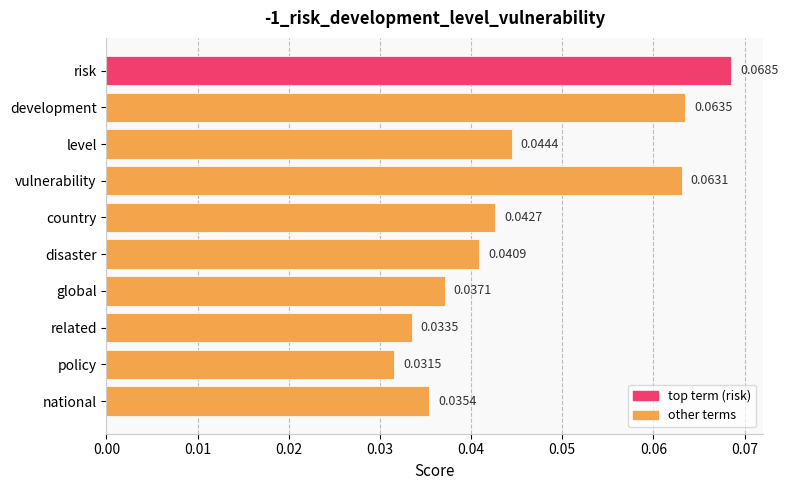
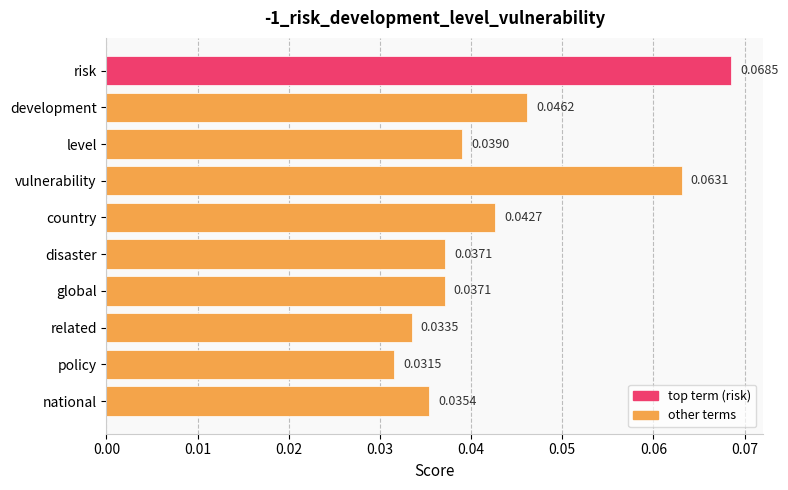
  {
    "risk": 0.0685,
-   "development": 0.0635,
-   "level": 0.0444,
+   "development": 0.0462,
+   "level": 0.0390,
    "vulnerability": 0.0631,
    "country": 0.0427,
-   "disaster": 0.0409,
+   "disaster": 0.0371,
    "global": 0.0371,
    "related": 0.0335,
    "policy": 0.0315,
    "national": 0.0354
  }
